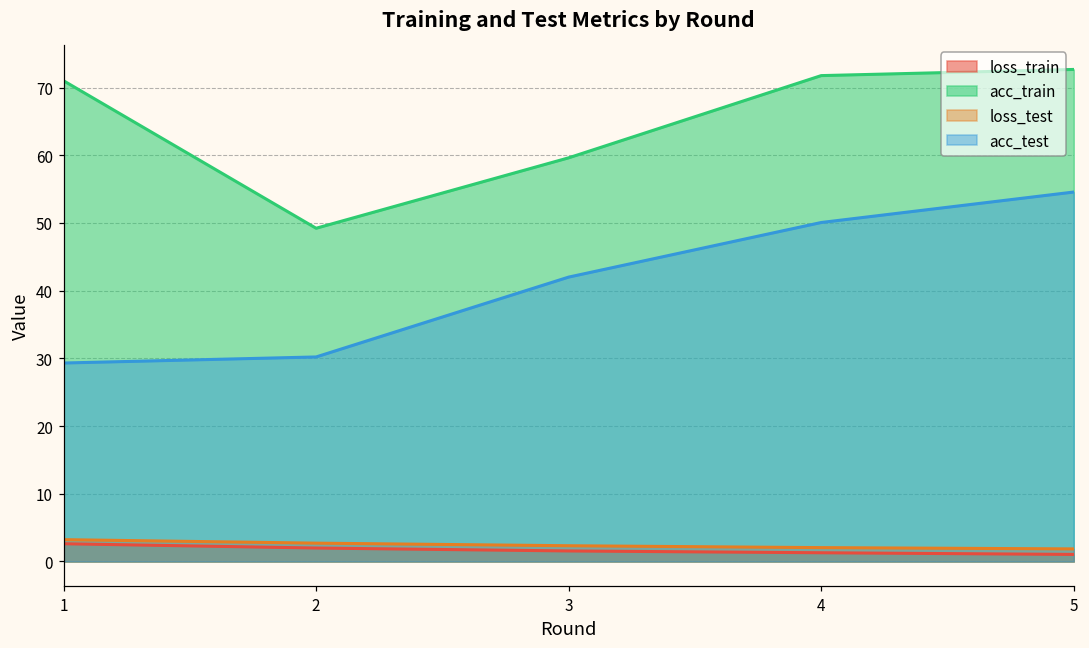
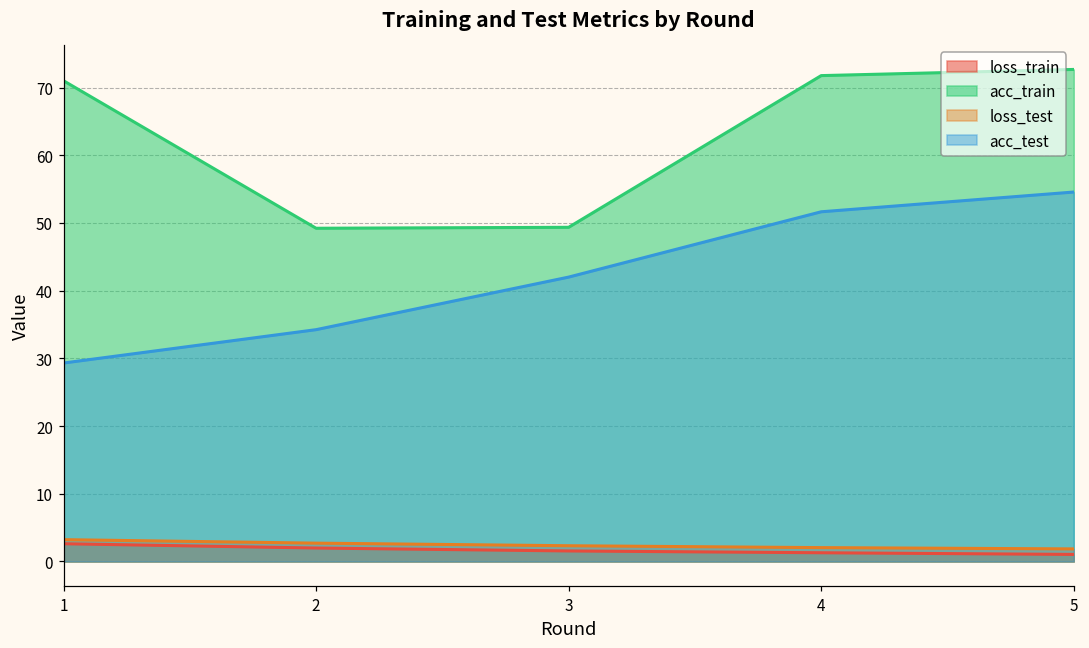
  {
    "acc_train": {
      "1": 71,
      "2": 49,
-     "3": 60,
+     "3": 49,
      "4": 72,
      "5": 73
    },
    "acc_test": {
      "1": 29,
-     "2": 30,
+     "2": 34,
      "3": 42,
-     "4": 50,
+     "4": 52,
      "5": 55
    }
  }
